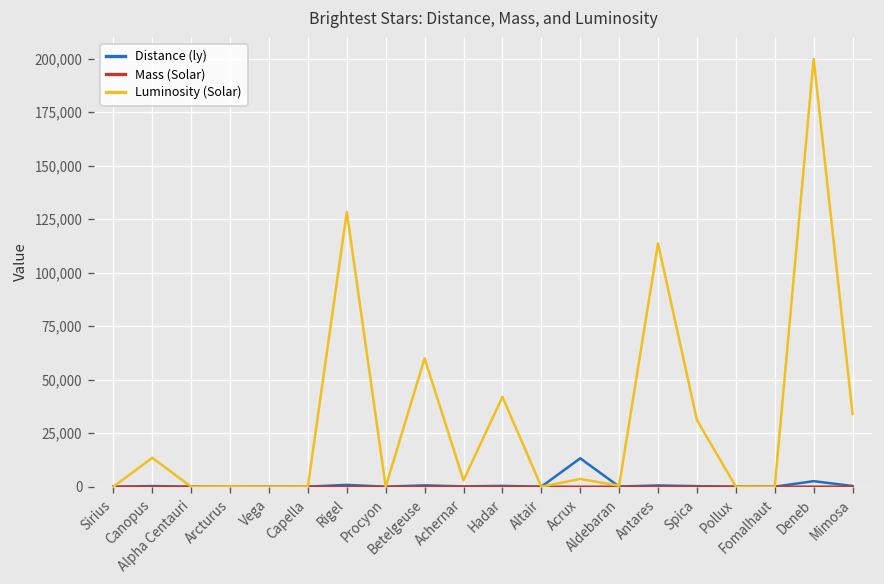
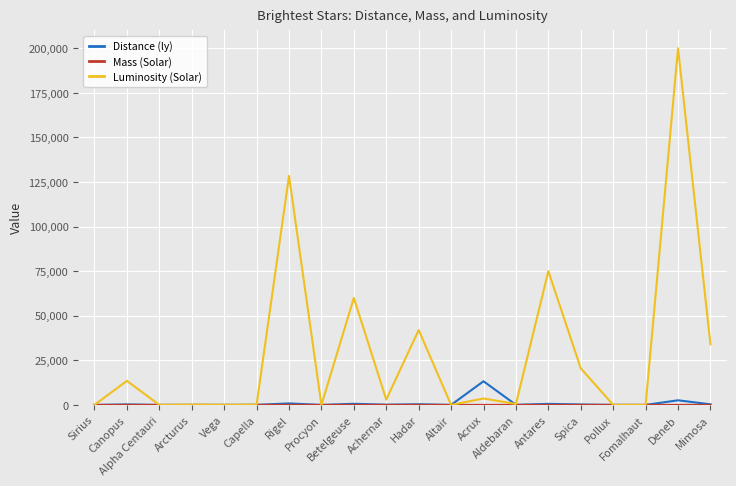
  {
    "Distance (ly)": {
      "Acrux": "13,000",
      "Deneb": "3,000"
    },
    "Mass (Solar)": {
      "Acrux": "0",
      "Deneb": "0"
    },
    "Luminosity (Solar)": {
      "Canopus": "14,000",
      "Rigel": "128,000",
      "Betelgeuse": "60,000",
      "Achernar": "3,000",
      "Hadar": "42,000",
      "Acrux": "4,000",
-     "Antares": "114,000",
-     "Spica": "31,000",
+     "Antares": "75,000",
+     "Spica": "21,000",
      "Deneb": "200,000",
      "Mimosa": "34,000"
    }
  }
